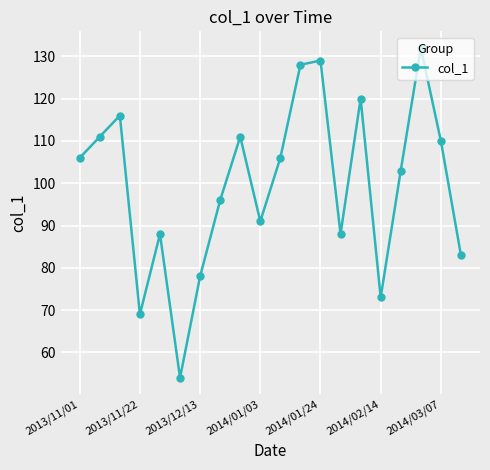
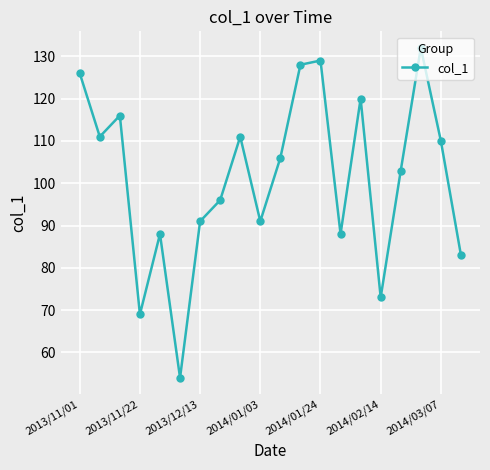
  {
-   "2013/11/01": 106,
+   "2013/11/01": 126,
    "2013/11/22": 69,
-   "2013/12/13": 78,
+   "2013/12/13": 91,
    "2014/01/03": 91,
    "2014/01/24": 129,
    "2014/02/14": 73,
    "2014/03/07": 110
  }
